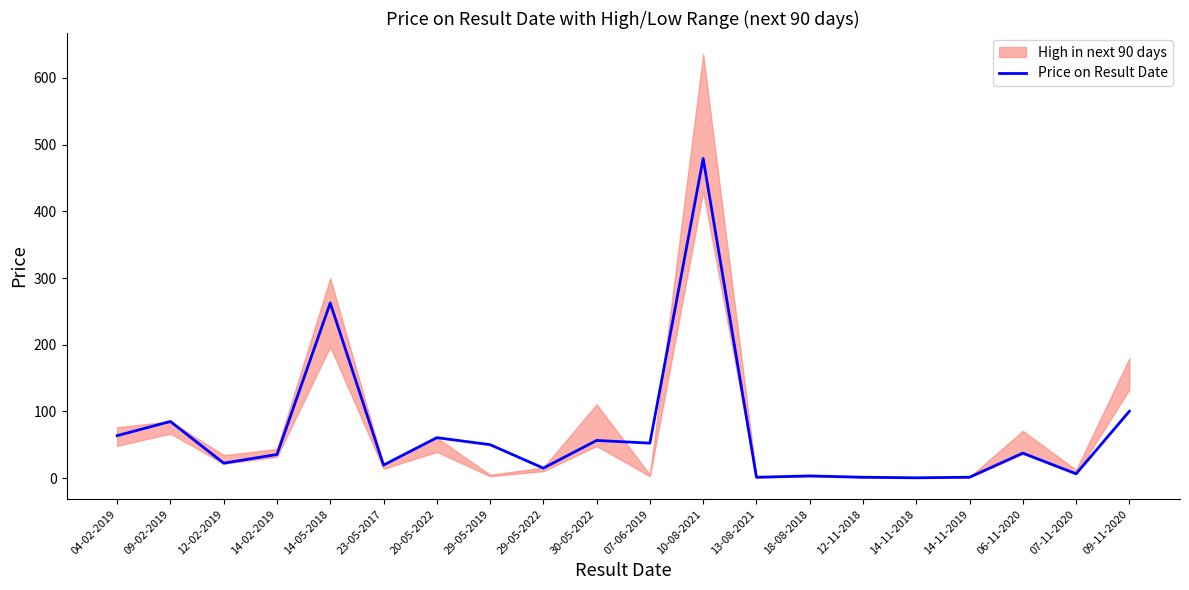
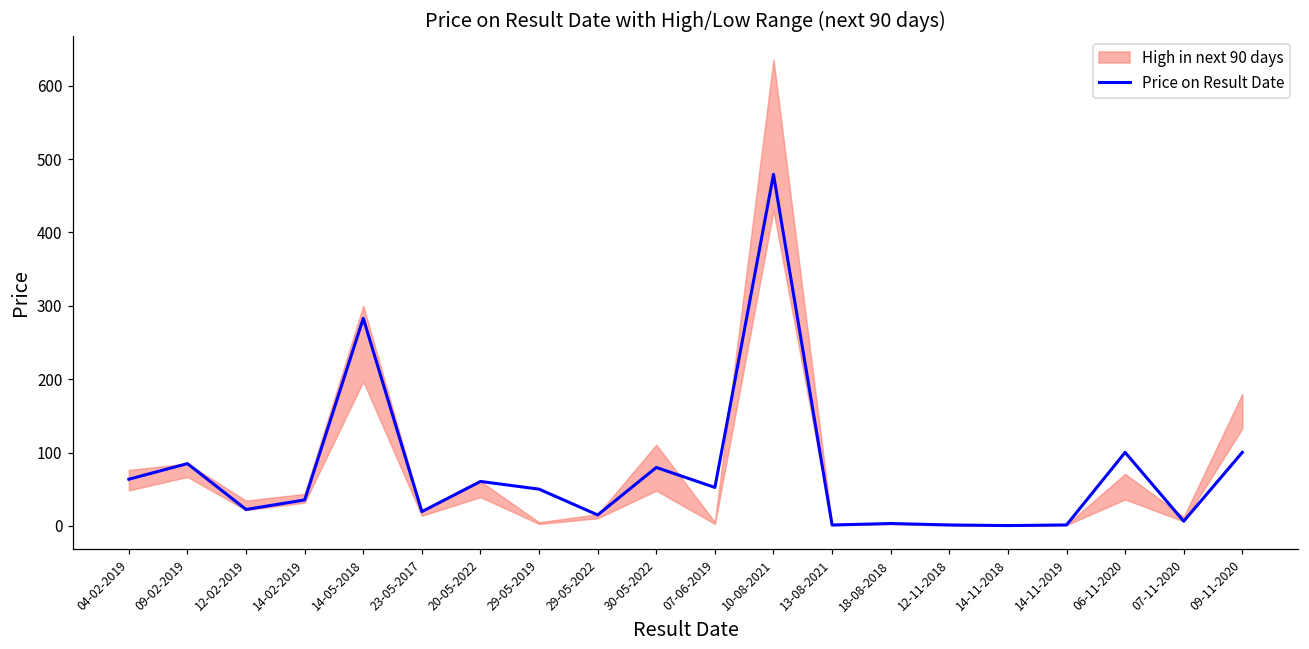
  {
    "Price on Result Date": {
      "04-02-2019": 60,
      "12-02-2019": 20,
      "14-02-2019": 40,
-     "14-05-2018": 260,
+     "14-05-2018": 280,
      "29-05-2019": 50,
-     "30-05-2022": 60,
+     "30-05-2022": 80,
      "07-06-2019": 50,
      "10-08-2021": 480,
-     "06-11-2020": 40,
+     "06-11-2020": 100,
      "07-11-2020": 10,
      "09-11-2020": 100
    }
  }
